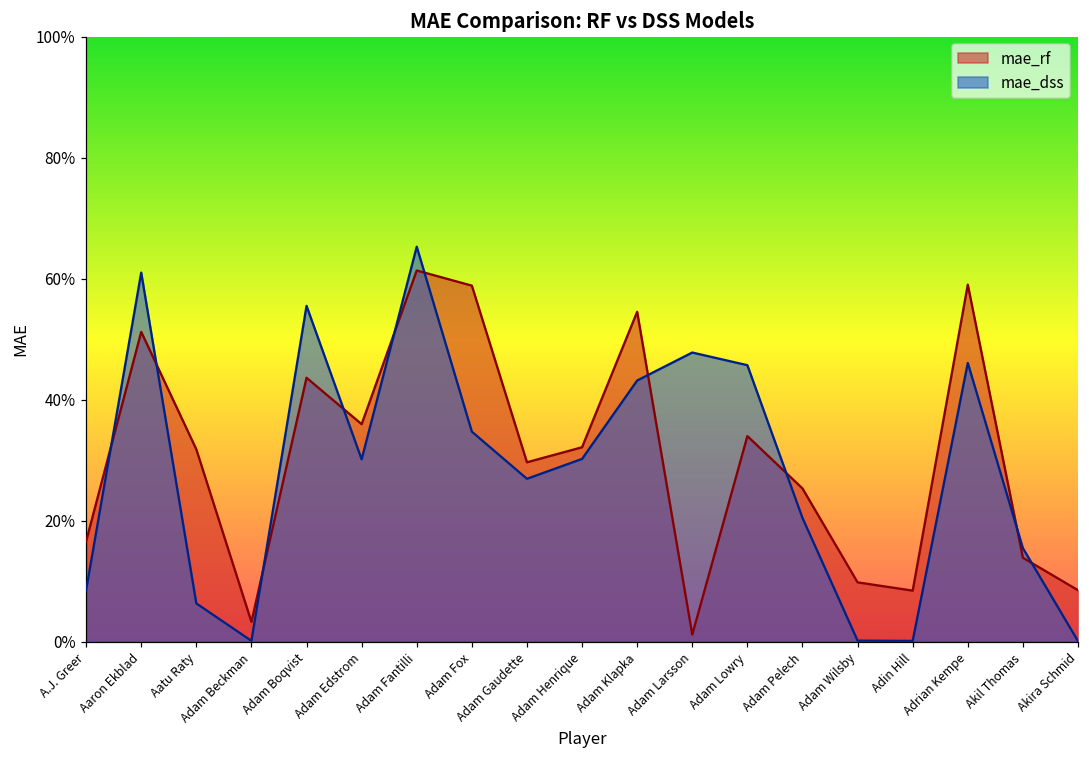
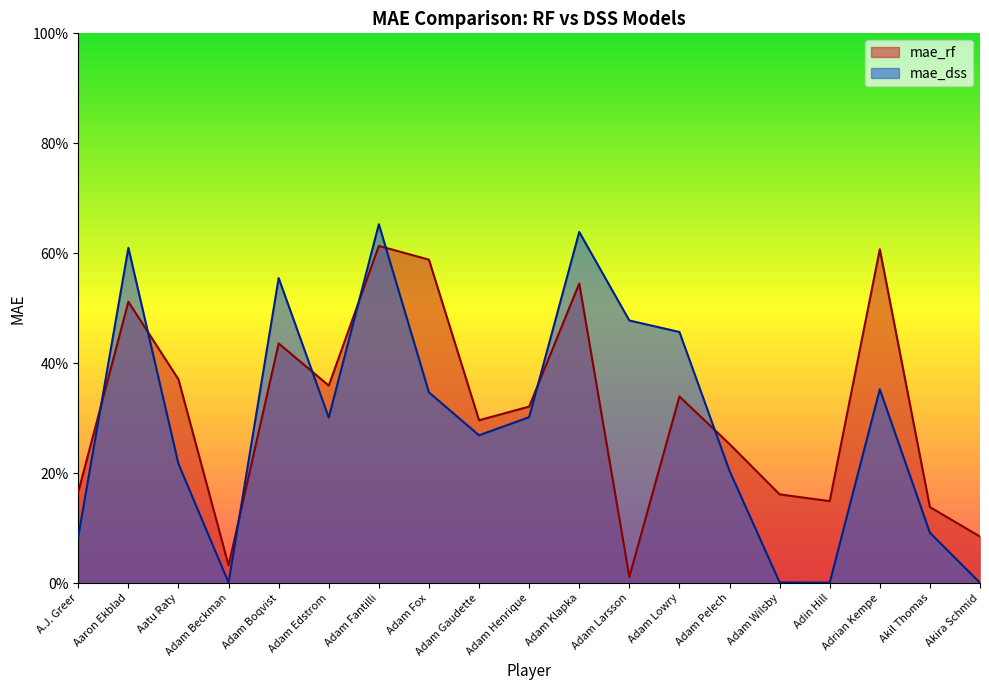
  {
    "mae_rf": {
      "A.J. Greer": "17%",
      "Aaron Ekblad": "51%",
-     "Aatu Raty": "32%",
+     "Aatu Raty": "37%",
      "Adam Beckman": "3%",
      "Adam Boqvist": "44%",
      "Adam Edstrom": "36%",
      "Adam Fantilli": "61%",
      "Adam Fox": "59%",
      "Adam Gaudette": "30%",
      "Adam Henrique": "32%",
      "Adam Klapka": "55%",
      "Adam Larsson": "1%",
      "Adam Lowry": "34%",
      "Adam Pelech": "25%",
-     "Adam Wilsby": "10%",
-     "Adin Hill": "8%",
-     "Adrian Kempe": "59%",
+     "Adam Wilsby": "16%",
+     "Adin Hill": "15%",
+     "Adrian Kempe": "61%",
      "Akil Thomas": "14%",
      "Akira Schmid": "8%"
    },
    "mae_dss": {
      "A.J. Greer": "8%",
      "Aaron Ekblad": "61%",
-     "Aatu Raty": "6%",
+     "Aatu Raty": "22%",
      "Adam Beckman": "0%",
      "Adam Boqvist": "55%",
      "Adam Edstrom": "30%",
      "Adam Fantilli": "65%",
      "Adam Fox": "35%",
      "Adam Gaudette": "27%",
      "Adam Henrique": "30%",
-     "Adam Klapka": "43%",
+     "Adam Klapka": "64%",
      "Adam Larsson": "48%",
      "Adam Lowry": "46%",
      "Adam Pelech": "20%",
      "Adam Wilsby": "0%",
      "Adin Hill": "0%",
-     "Adrian Kempe": "46%",
-     "Akil Thomas": "15%",
+     "Adrian Kempe": "35%",
+     "Akil Thomas": "9%",
      "Akira Schmid": "0%"
    }
  }
